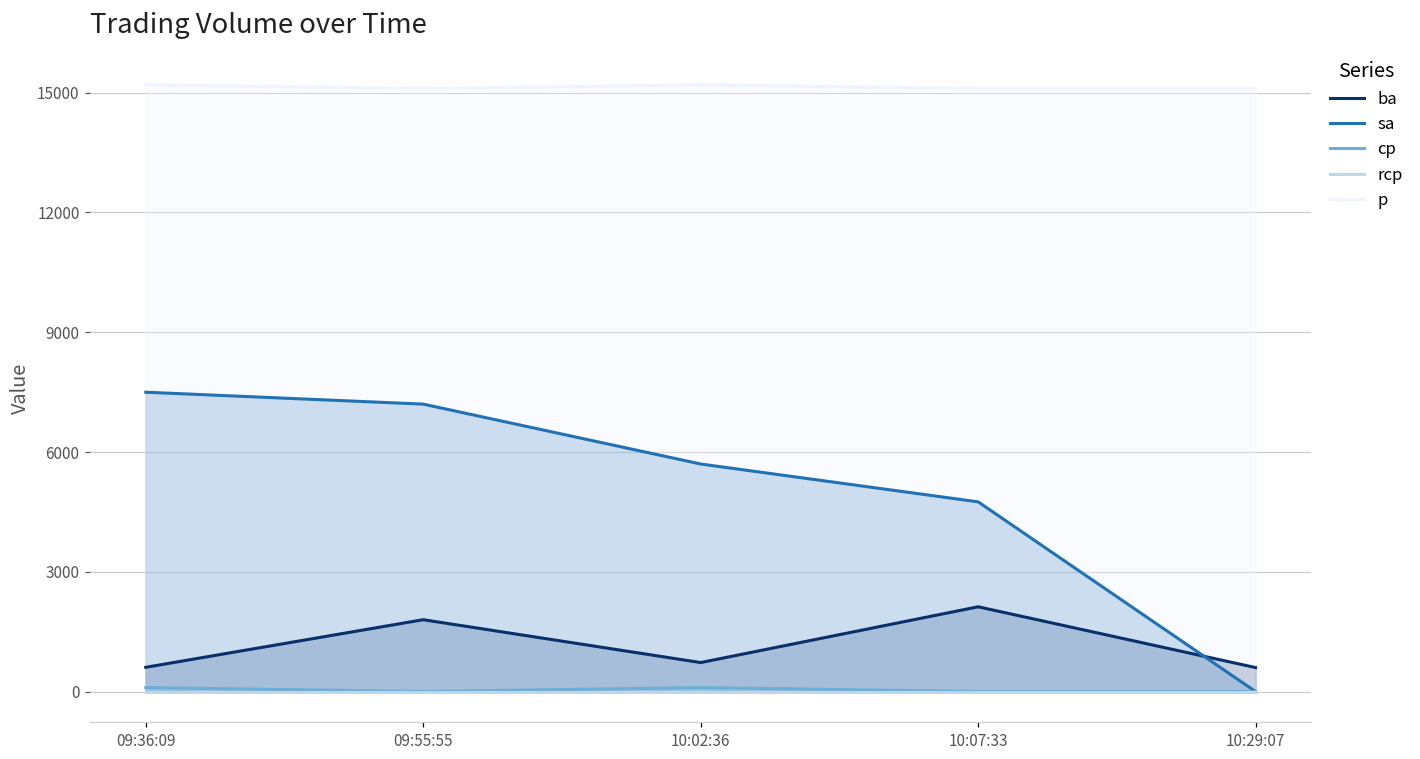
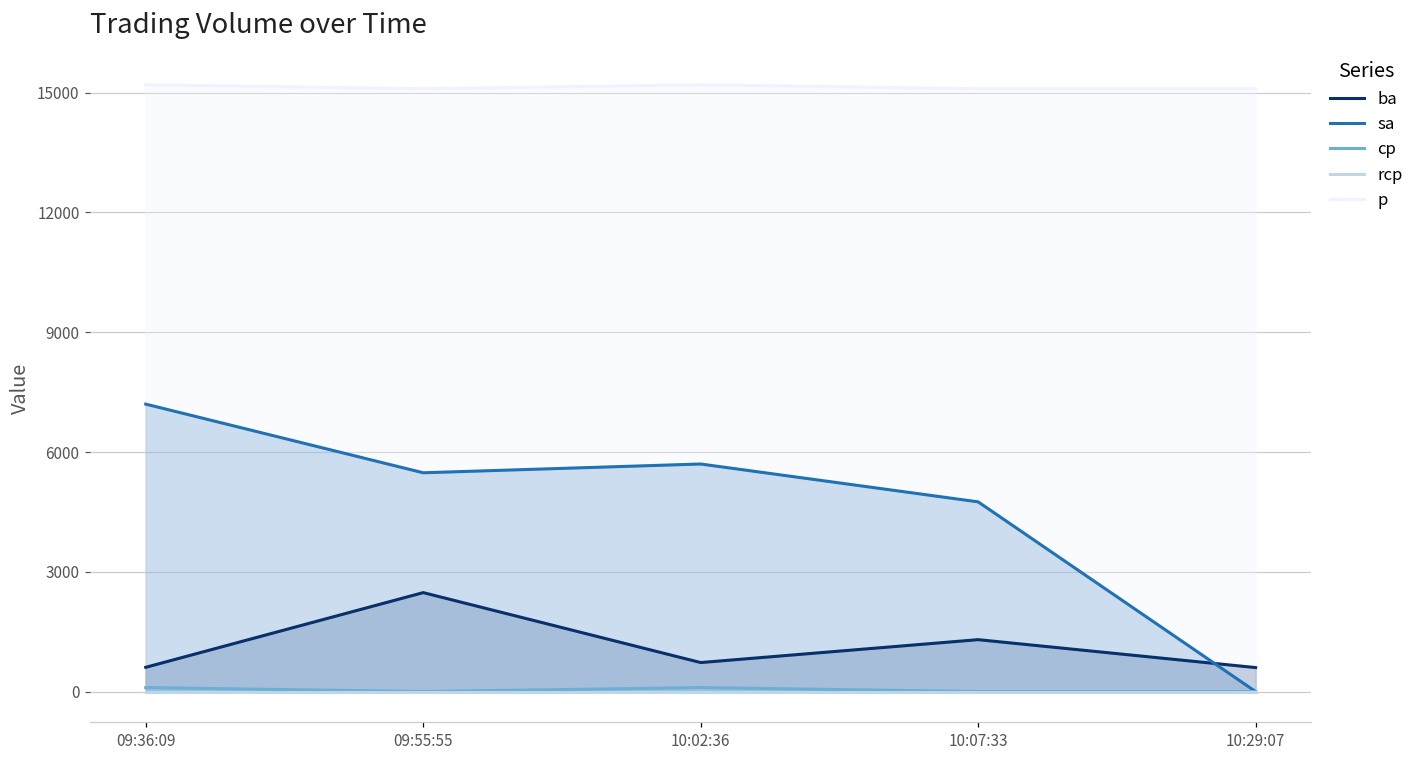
  {
    "ba": {
      "09:36:09": 600,
-     "09:55:55": 1800,
+     "09:55:55": 2500,
      "10:02:36": 700,
-     "10:07:33": 2100,
+     "10:07:33": 1300,
      "10:29:07": 600
    },
    "sa": {
-     "09:36:09": 7500,
-     "09:55:55": 7200,
+     "09:36:09": 7200,
+     "09:55:55": 5500,
      "10:02:36": 5700,
      "10:07:33": 4800
    },
    "cp": {
      "09:36:09": 100,
      "10:02:36": 100
    },
    "rcp": {
      "09:36:09": 0,
      "10:02:36": 0
    },
    "p": {
      "09:36:09": 15200,
      "09:55:55": 15100,
      "10:02:36": 15200,
      "10:07:33": 15100,
      "10:29:07": 15100
    }
  }
